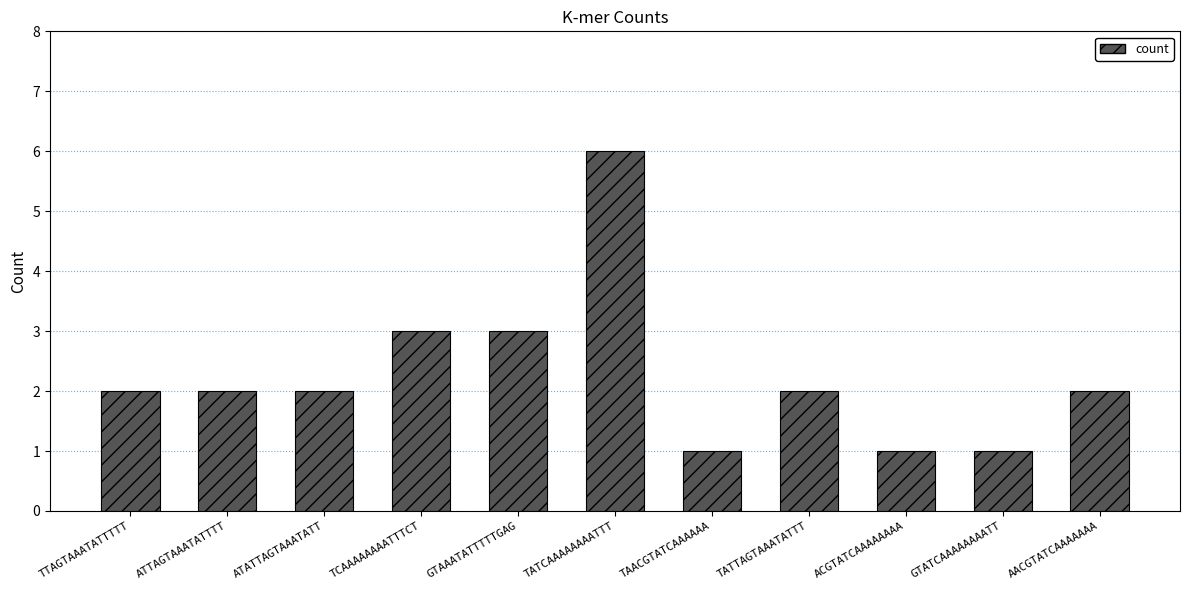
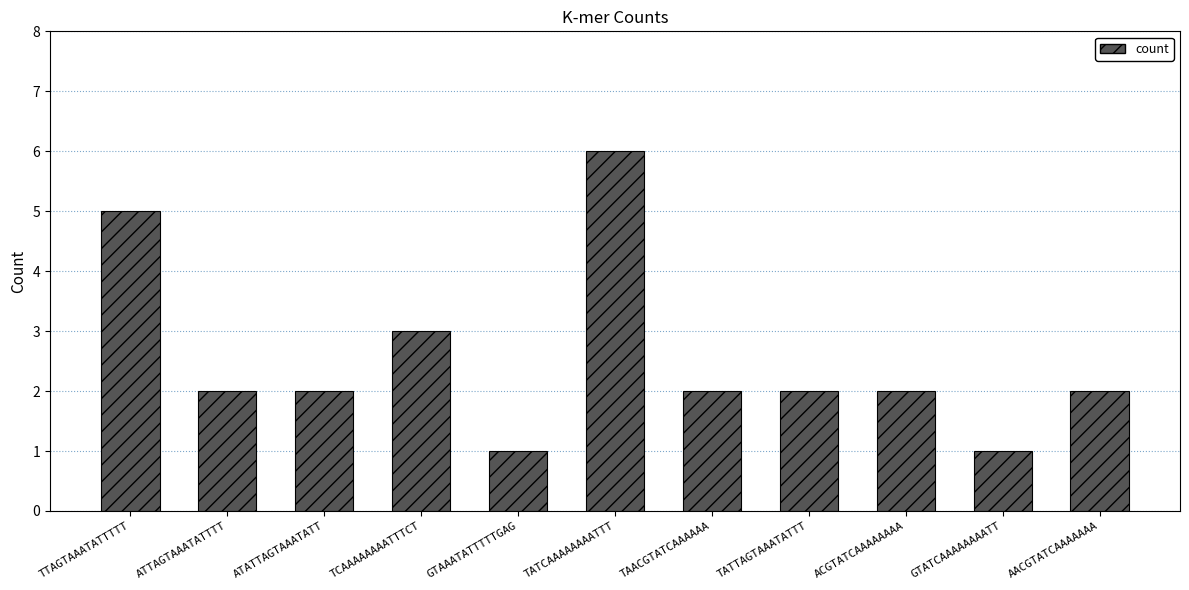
  {
-   "TTAGTAAATATTTTT": 2,
+   "TTAGTAAATATTTTT": 5,
    "ATTAGTAAATATTTT": 2,
    "ATATTAGTAAATATT": 2,
    "TCAAAAAAAATTTCT": 3,
-   "GTAAATATTTTTGAG": 3,
+   "GTAAATATTTTTGAG": 1,
    "TATCAAAAAAAATTT": 6,
-   "TAACGTATCAAAAAA": 1,
+   "TAACGTATCAAAAAA": 2,
    "TATTAGTAAATATTT": 2,
-   "ACGTATCAAAAAAAA": 1,
+   "ACGTATCAAAAAAAA": 2,
    "GTATCAAAAAAAATT": 1,
    "AACGTATCAAAAAAA": 2
  }
